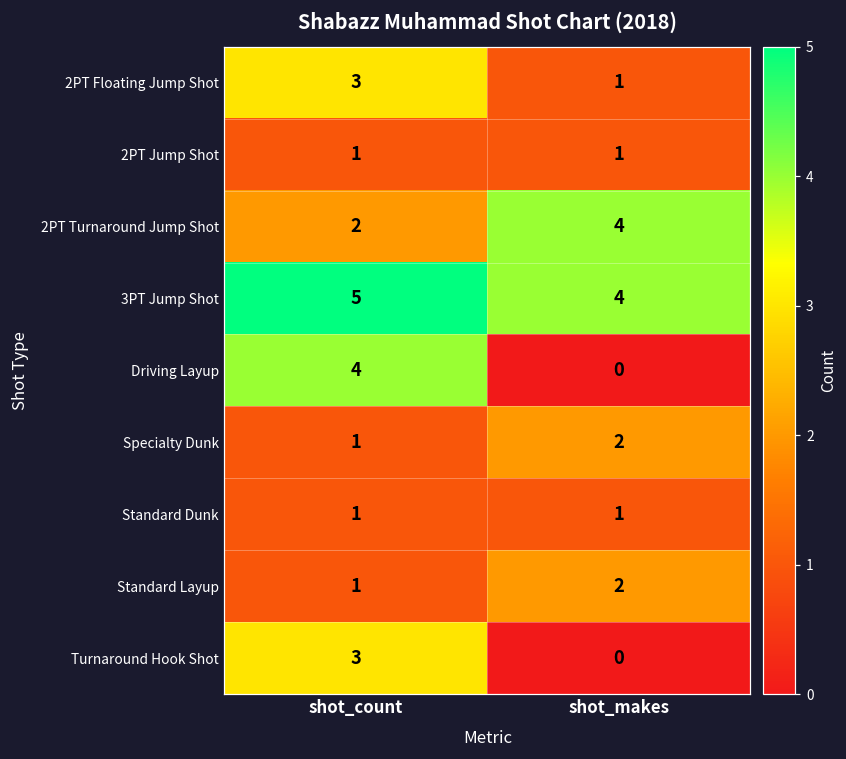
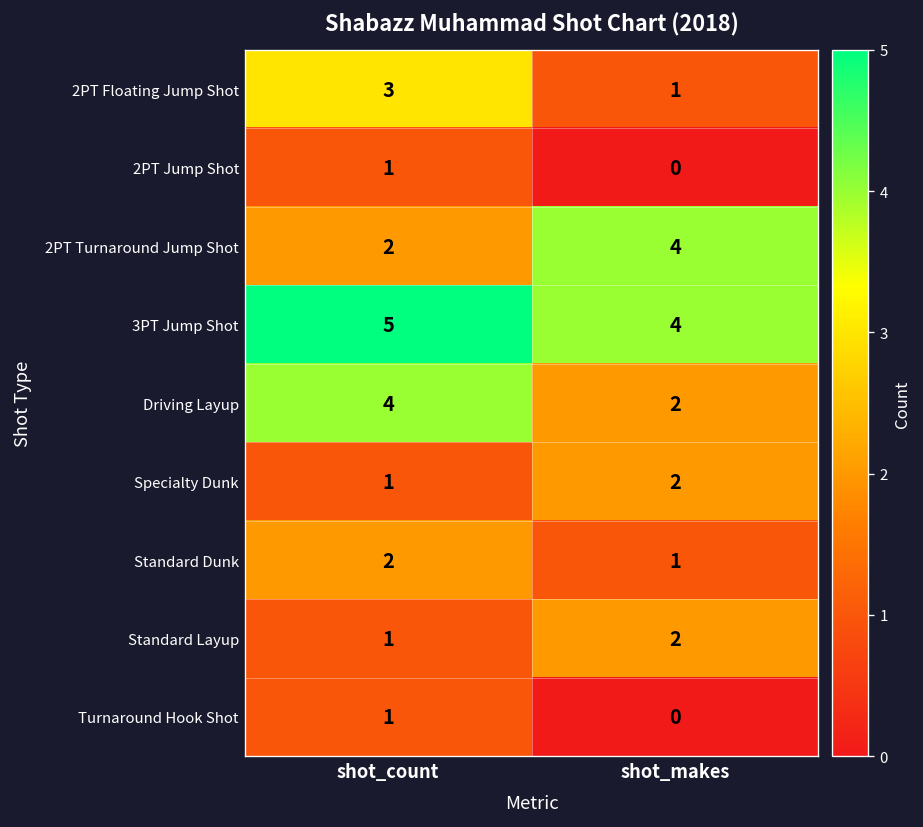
  {
    "2PT Floating Jump Shot": {
      "shot_count": 3,
      "shot_makes": 1
    },
    "2PT Jump Shot": {
      "shot_count": 1,
-     "shot_makes": 1
+     "shot_makes": 0
    },
    "2PT Turnaround Jump Shot": {
      "shot_count": 2,
      "shot_makes": 4
    },
    "3PT Jump Shot": {
      "shot_count": 5,
      "shot_makes": 4
    },
    "Driving Layup": {
      "shot_count": 4,
-     "shot_makes": 0
+     "shot_makes": 2
    },
    "Specialty Dunk": {
      "shot_count": 1,
      "shot_makes": 2
    },
    "Standard Dunk": {
-     "shot_count": 1,
+     "shot_count": 2,
      "shot_makes": 1
    },
    "Standard Layup": {
      "shot_count": 1,
      "shot_makes": 2
    },
    "Turnaround Hook Shot": {
-     "shot_count": 3,
+     "shot_count": 1,
      "shot_makes": 0
    }
  }
